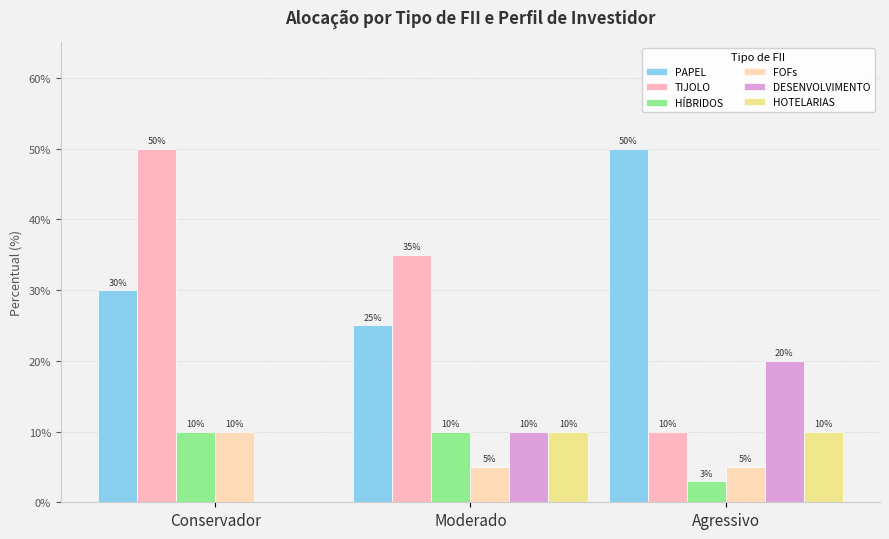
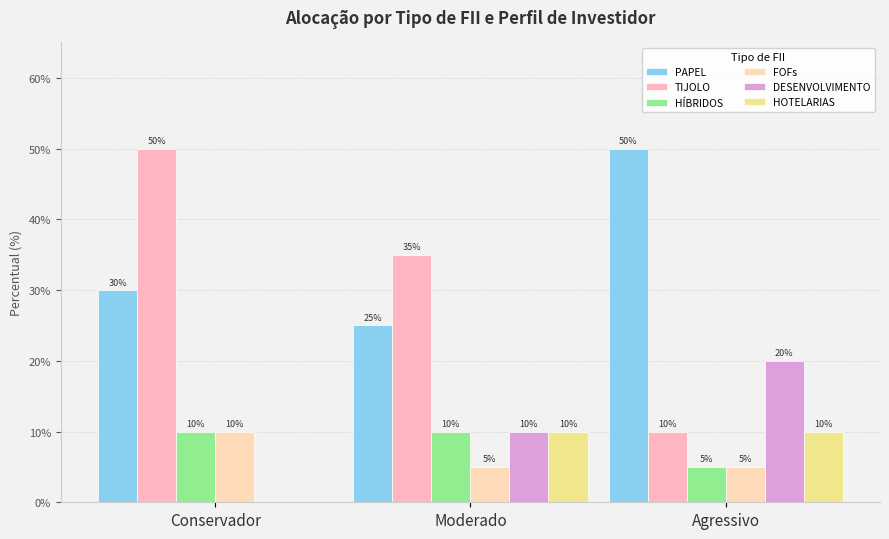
  {
    "PAPEL": {
      "Conservador": "30%",
      "Moderado": "25%",
      "Agressivo": "50%"
    },
    "HÍBRIDOS": {
      "Conservador": "10%",
      "Moderado": "10%",
-     "Agressivo": "3%"
+     "Agressivo": "5%"
    }
  }
